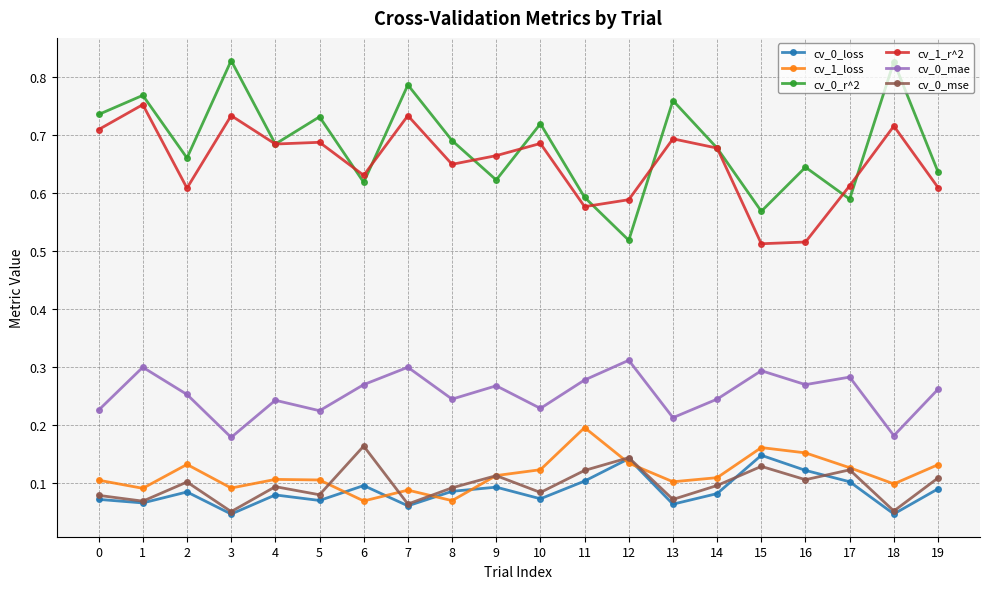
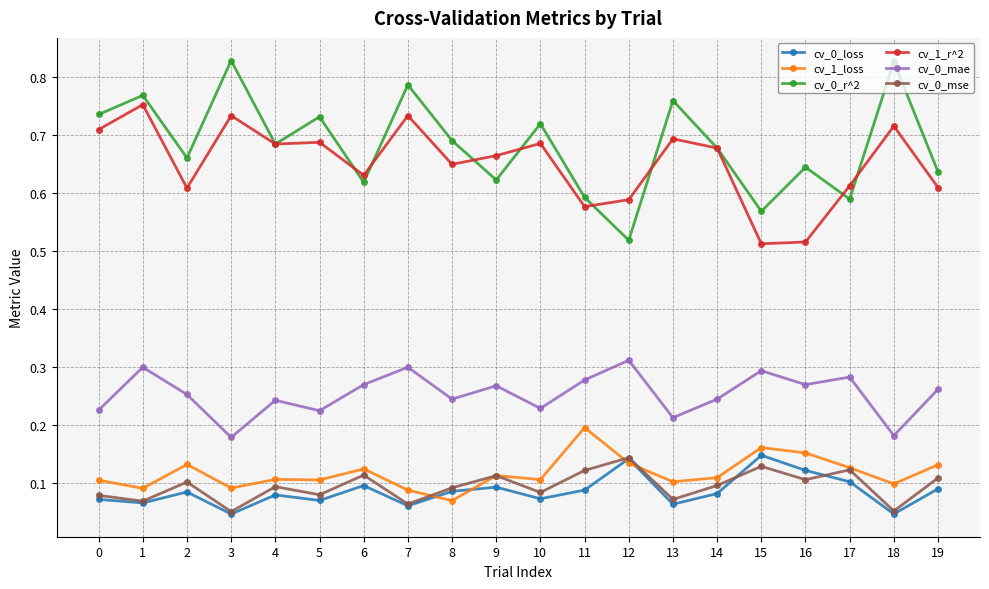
  {
    "cv_0_loss": {
      "0": 0.07,
      "2": 0.08,
      "4": 0.08,
      "5": 0.07,
      "6": 0.10,
      "8": 0.09,
      "9": 0.09,
      "10": 0.07,
-     "11": 0.10,
+     "11": 0.09,
      "13": 0.06,
      "14": 0.08,
      "15": 0.15,
      "16": 0.12,
      "17": 0.10,
      "18": 0.05,
      "19": 0.09
    },
    "cv_1_loss": {
      "0": 0.11,
      "1": 0.09,
      "2": 0.13,
      "3": 0.09,
      "4": 0.11,
      "5": 0.11,
-     "6": 0.07,
+     "6": 0.12,
      "7": 0.09,
      "8": 0.07,
-     "10": 0.12,
+     "10": 0.11,
      "11": 0.20,
      "12": 0.13,
      "13": 0.10,
      "14": 0.11,
      "15": 0.16,
      "16": 0.15,
      "18": 0.10,
      "19": 0.13
    },
    "cv_0_r^2": {
      "0": 0.74,
      "1": 0.77,
      "2": 0.66,
      "3": 0.83,
      "5": 0.73,
      "6": 0.62,
      "7": 0.79,
      "8": 0.69,
      "9": 0.62,
      "10": 0.72,
      "11": 0.59,
      "12": 0.52,
      "13": 0.76,
      "15": 0.57,
      "16": 0.65,
      "17": 0.59,
      "19": 0.64
    },
    "cv_1_r^2": {
      "0": 0.71,
      "1": 0.75,
      "2": 0.61,
      "3": 0.73,
      "5": 0.69,
      "6": 0.63,
      "7": 0.73,
      "8": 0.65,
      "9": 0.67,
      "10": 0.69,
      "11": 0.58,
      "12": 0.59,
      "13": 0.69,
      "15": 0.51,
      "16": 0.52,
      "17": 0.61,
      "18": 0.72,
      "19": 0.61
    },
    "cv_0_mae": {
      "0": 0.23,
      "1": 0.30,
      "2": 0.25,
      "3": 0.18,
      "4": 0.24,
      "5": 0.23,
      "6": 0.27,
      "7": 0.30,
      "8": 0.25,
      "9": 0.27,
      "10": 0.23,
      "11": 0.28,
      "12": 0.31,
      "13": 0.21,
      "14": 0.25,
      "15": 0.29,
      "16": 0.27,
      "17": 0.28,
      "18": 0.18,
      "19": 0.26
    },
    "cv_0_mse": {
      "0": 0.08,
      "2": 0.10,
      "4": 0.09,
      "5": 0.08,
-     "6": 0.16,
+     "6": 0.11,
      "8": 0.09,
      "10": 0.08,
      "11": 0.12,
      "13": 0.07,
      "14": 0.10,
      "15": 0.13,
      "16": 0.11,
      "18": 0.05,
      "19": 0.11
    }
  }
